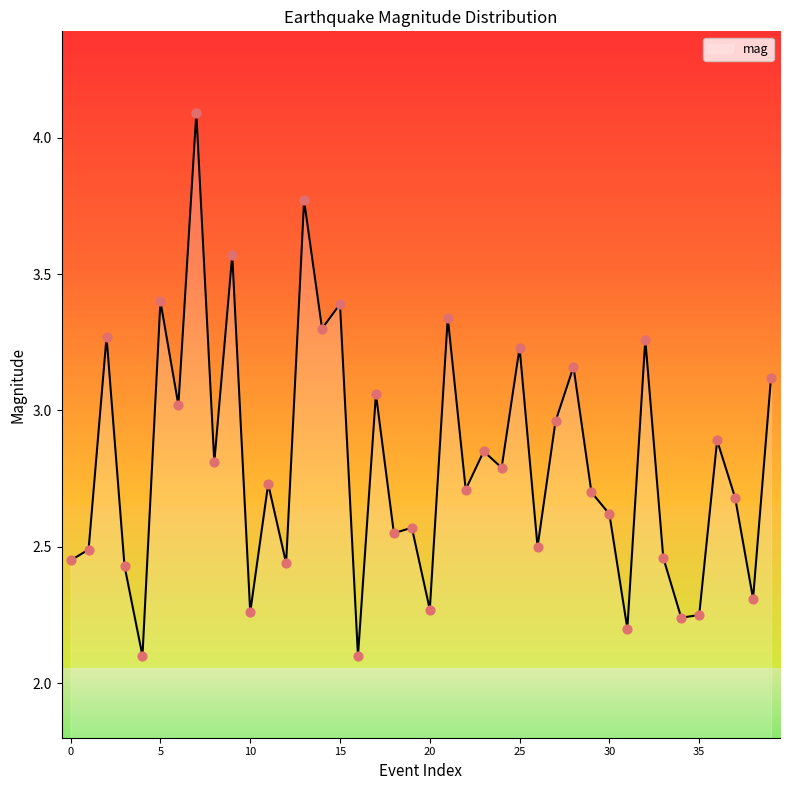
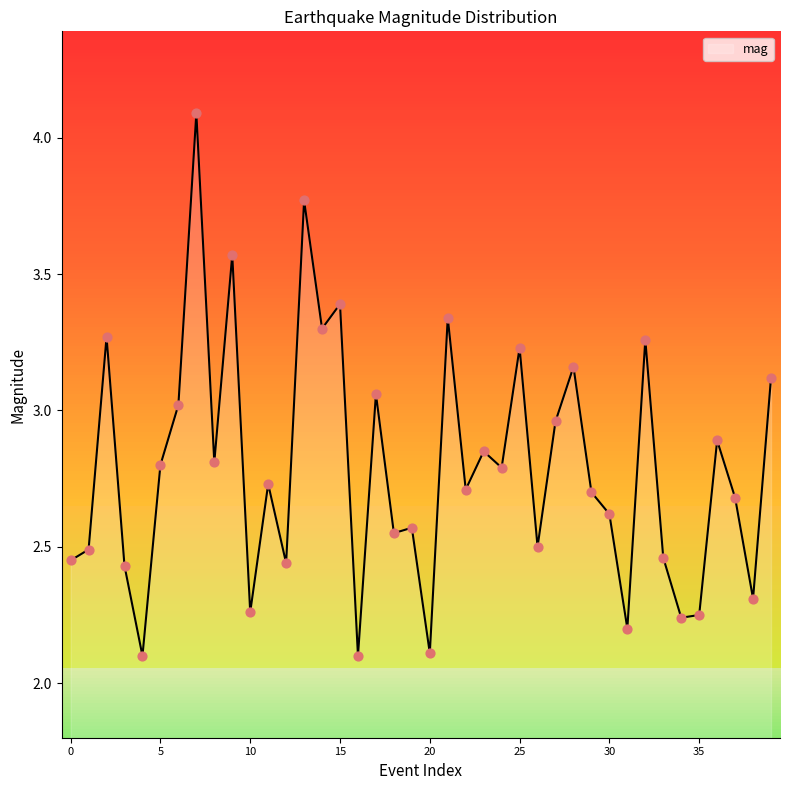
  {
    "0": 2.45,
-   "5": 3.4,
+   "5": 2.8,
    "10": 2.26,
    "15": 3.39,
-   "20": 2.27,
+   "20": 2.11,
    "25": 3.23,
    "30": 2.62,
    "35": 2.25
  }
